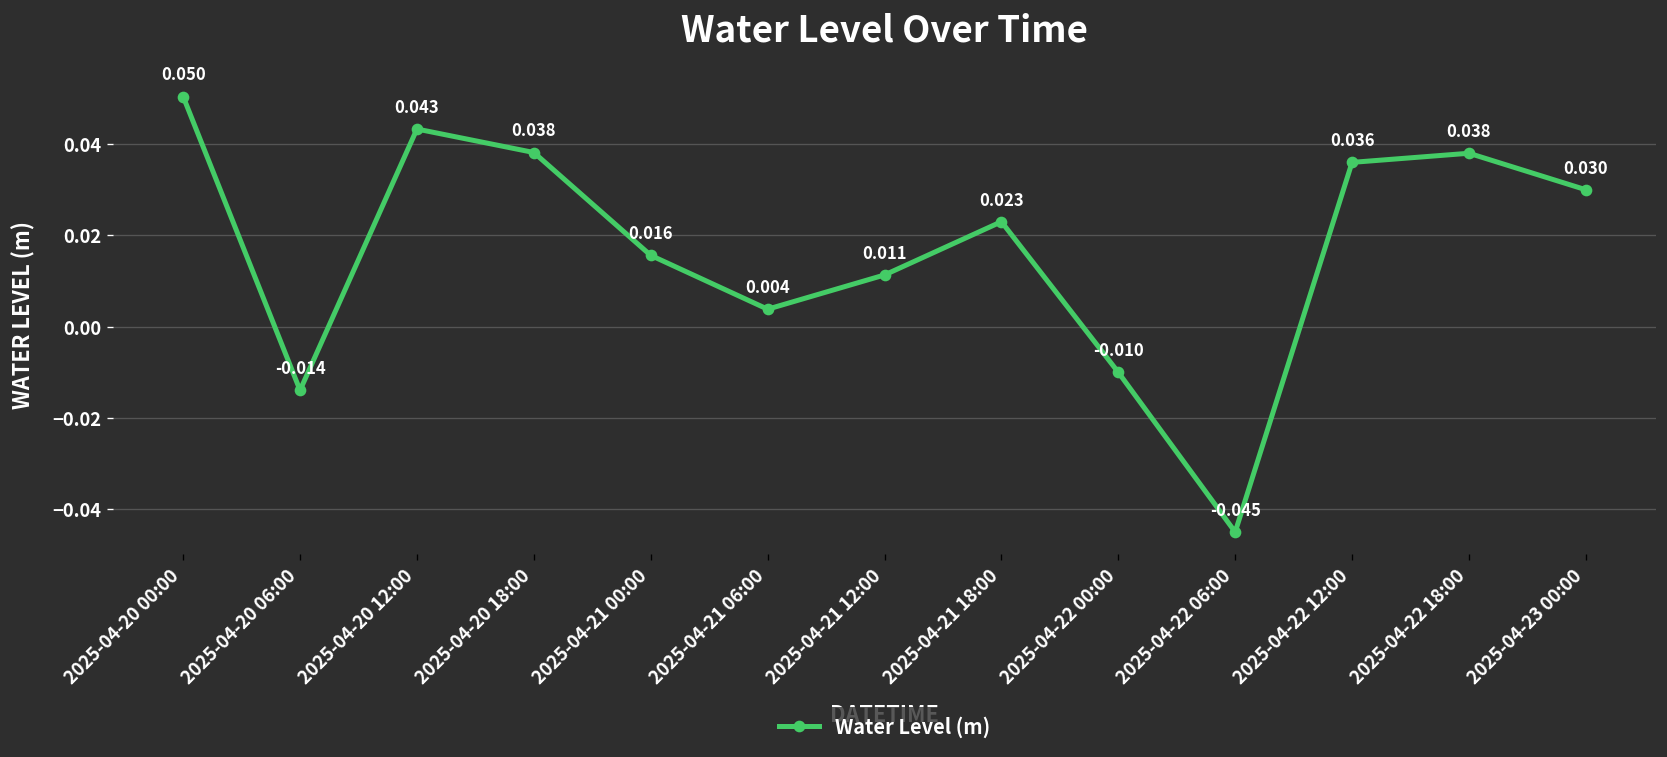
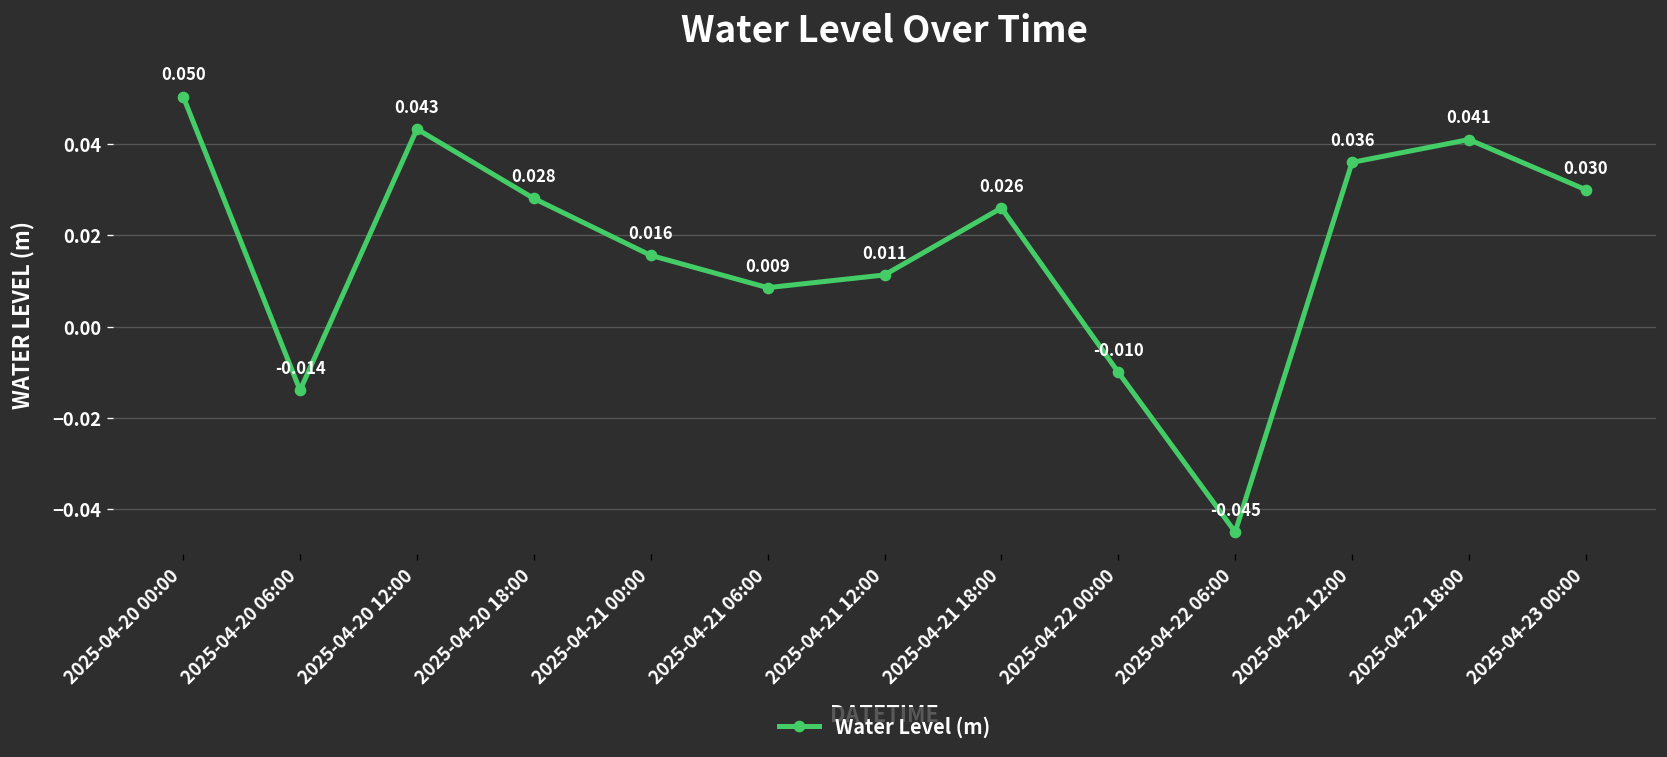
  {
    "2025-04-20 00:00": 0.050,
    "2025-04-20 06:00": -0.014,
    "2025-04-20 12:00": 0.043,
-   "2025-04-20 18:00": 0.038,
+   "2025-04-20 18:00": 0.028,
    "2025-04-21 00:00": 0.016,
-   "2025-04-21 06:00": 0.004,
+   "2025-04-21 06:00": 0.009,
    "2025-04-21 12:00": 0.011,
-   "2025-04-21 18:00": 0.023,
+   "2025-04-21 18:00": 0.026,
    "2025-04-22 00:00": -0.010,
    "2025-04-22 06:00": -0.045,
    "2025-04-22 12:00": 0.036,
-   "2025-04-22 18:00": 0.038,
+   "2025-04-22 18:00": 0.041,
    "2025-04-23 00:00": 0.030
  }
